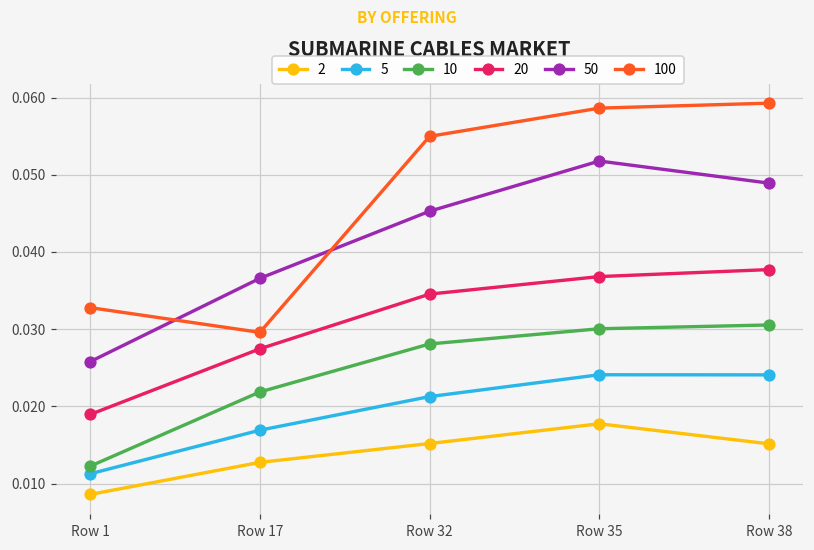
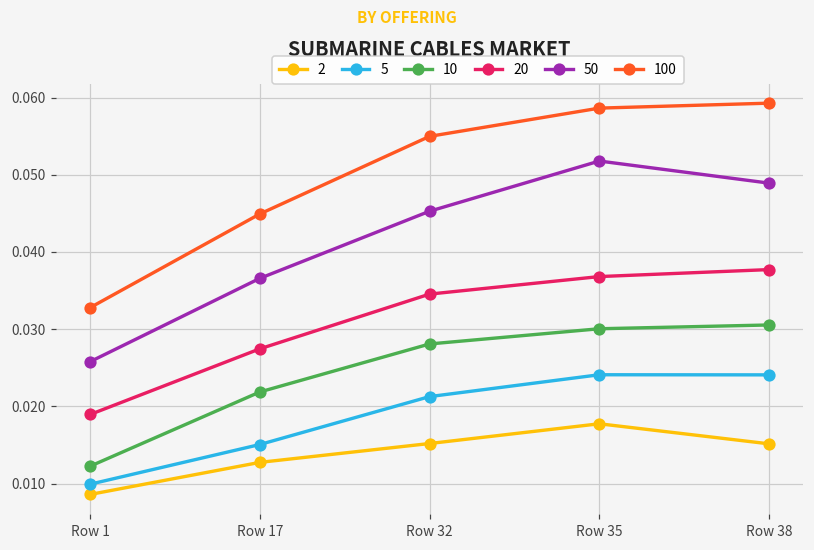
  {
    "2": {
      "Row 1": 0.009,
      "Row 17": 0.013,
      "Row 32": 0.015,
      "Row 35": 0.018,
      "Row 38": 0.015
    },
    "5": {
-     "Row 1": 0.011,
-     "Row 17": 0.017,
+     "Row 1": 0.010,
+     "Row 17": 0.015,
      "Row 32": 0.021,
      "Row 35": 0.024,
      "Row 38": 0.024
    },
    "10": {
      "Row 1": 0.012,
      "Row 17": 0.022,
      "Row 32": 0.028,
      "Row 35": 0.030,
      "Row 38": 0.031
    },
    "20": {
      "Row 1": 0.019,
      "Row 17": 0.027,
      "Row 32": 0.035,
      "Row 35": 0.037,
      "Row 38": 0.038
    },
    "50": {
      "Row 1": 0.026,
      "Row 17": 0.037,
      "Row 32": 0.045,
      "Row 35": 0.052,
      "Row 38": 0.049
    },
    "100": {
      "Row 1": 0.033,
-     "Row 17": 0.030,
+     "Row 17": 0.045,
      "Row 32": 0.055,
      "Row 35": 0.059,
      "Row 38": 0.059
    }
  }
